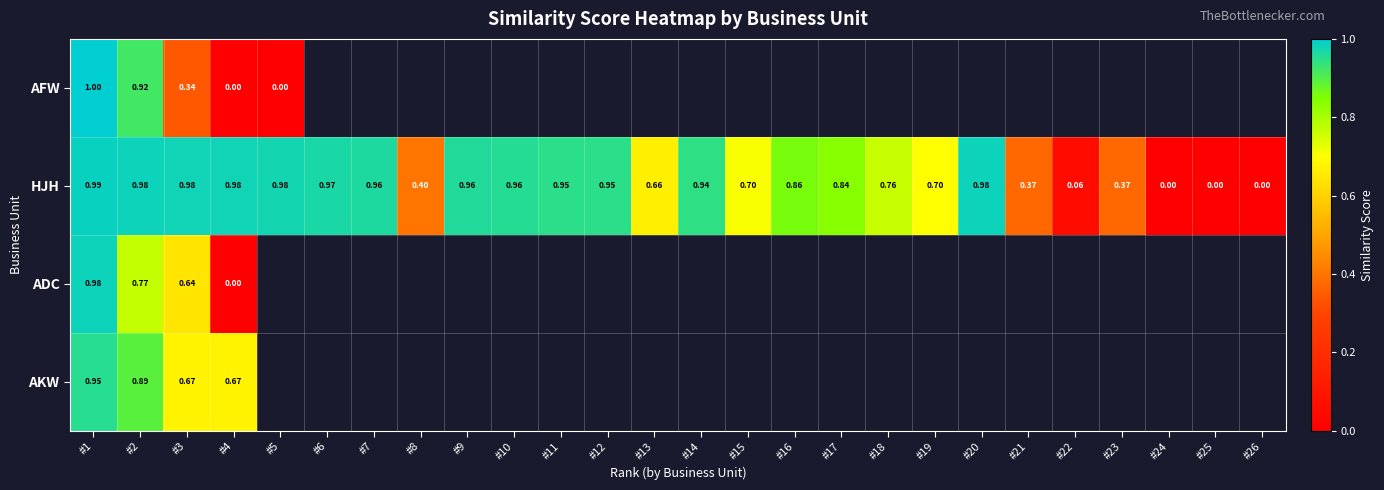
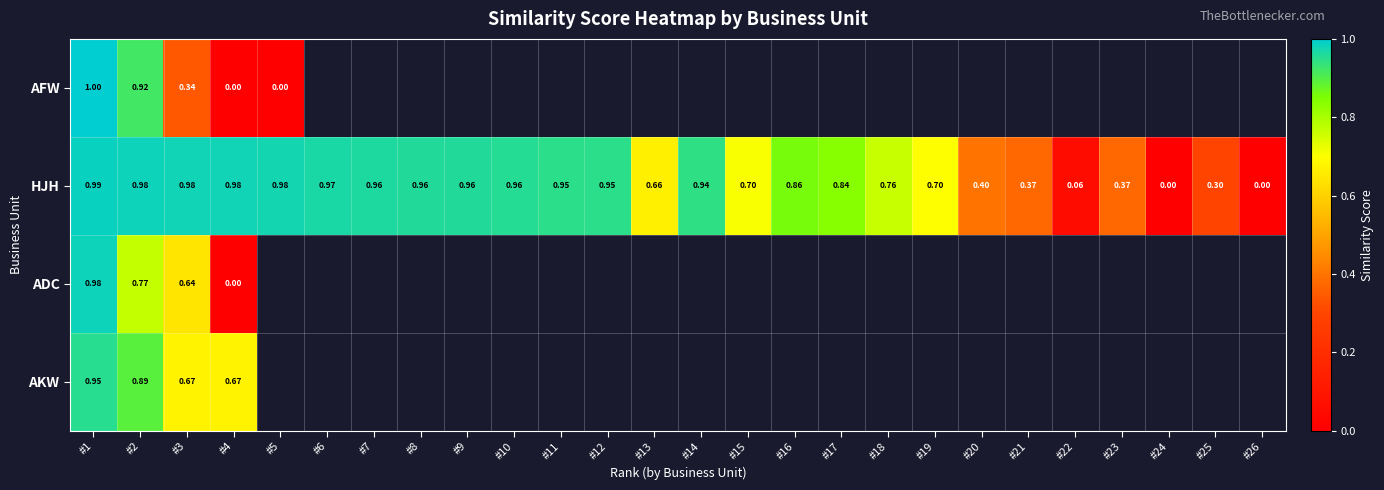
  {
    "AFW": {
      "#1": 1.00,
      "#2": 0.92,
      "#3": 0.34,
      "#4": 0.00,
      "#5": 0.00
    },
    "HJH": {
      "#1": 0.99,
      "#2": 0.98,
      "#3": 0.98,
      "#4": 0.98,
      "#5": 0.98,
      "#6": 0.97,
      "#7": 0.96,
-     "#8": 0.40,
+     "#8": 0.96,
      "#9": 0.96,
      "#10": 0.96,
      "#11": 0.95,
      "#12": 0.95,
      "#13": 0.66,
      "#14": 0.94,
      "#15": 0.70,
      "#16": 0.86,
      "#17": 0.84,
      "#18": 0.76,
      "#19": 0.70,
-     "#20": 0.98,
+     "#20": 0.40,
      "#21": 0.37,
      "#22": 0.06,
      "#23": 0.37,
      "#24": 0.00,
-     "#25": 0.00,
+     "#25": 0.30,
      "#26": 0.00
    },
    "ADC": {
      "#1": 0.98,
      "#2": 0.77,
      "#3": 0.64,
      "#4": 0.00
    },
    "AKW": {
      "#1": 0.95,
      "#2": 0.89,
      "#3": 0.67,
      "#4": 0.67
    }
  }
